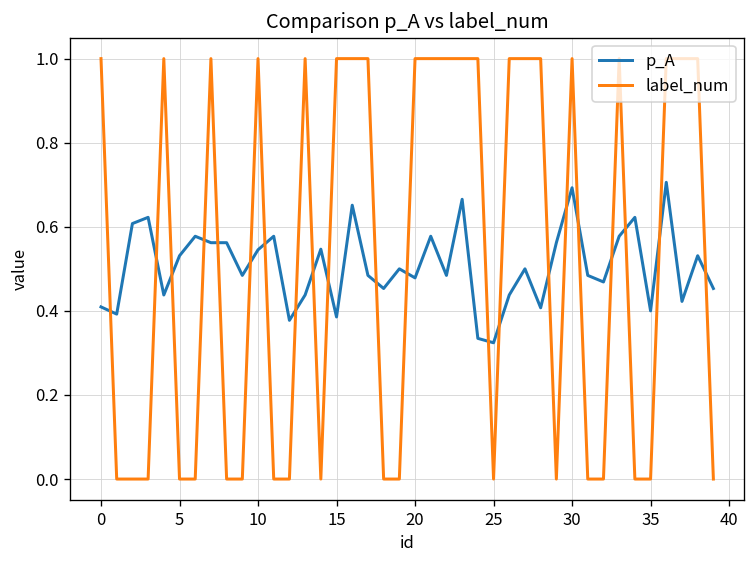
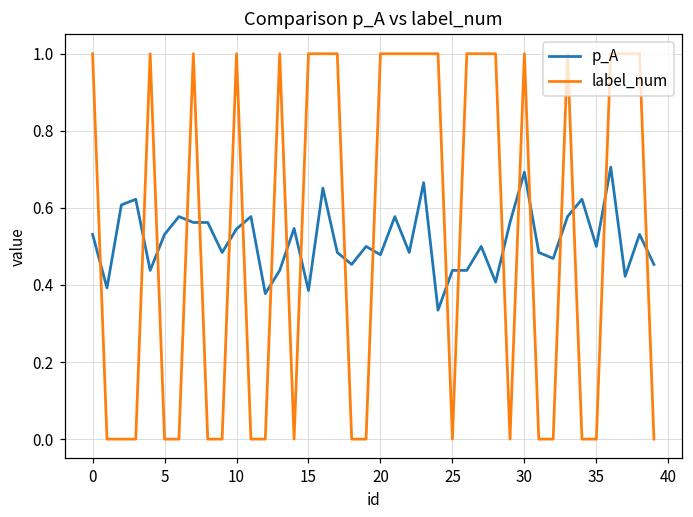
  {
    "p_A": {
-     "0": 0.41,
+     "0": 0.53,
      "5": 0.53,
      "10": 0.55,
      "15": 0.39,
      "20": 0.48,
-     "25": 0.32,
+     "25": 0.44,
      "30": 0.69,
-     "35": 0.4
+     "35": 0.5
    },
    "label_num": {
      "0": 1.00,
      "5": 0.00,
      "10": 1.00,
      "15": 1.00,
      "20": 1.00,
      "25": 0.00,
      "30": 1.00,
      "35": 0.00
    }
  }
